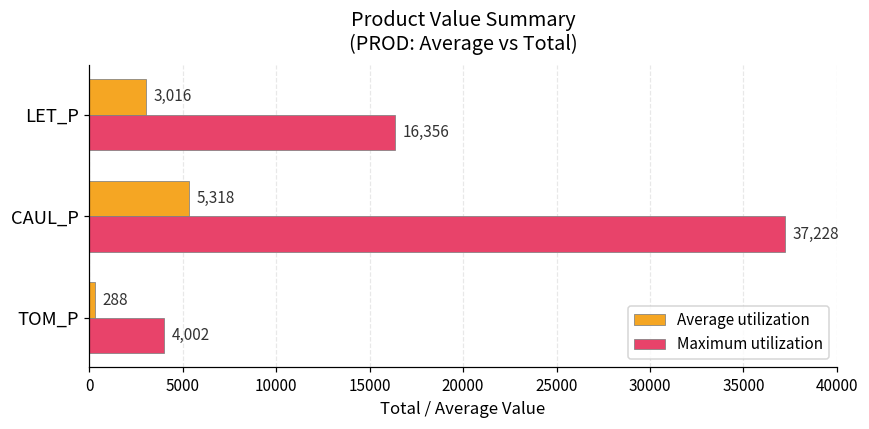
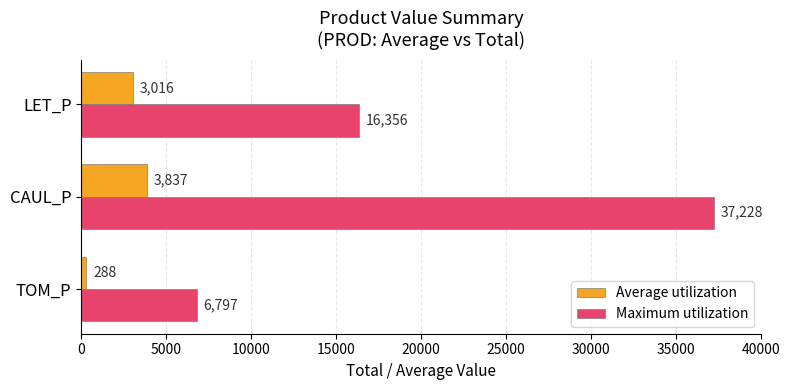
  {
    "Average utilization": {
      "LET_P": "3,016",
-     "CAUL_P": "5,318",
+     "CAUL_P": "3,837",
      "TOM_P": "288"
    },
    "Maximum utilization": {
      "LET_P": "16,356",
      "CAUL_P": "37,228",
-     "TOM_P": "4,002"
+     "TOM_P": "6,797"
    }
  }
